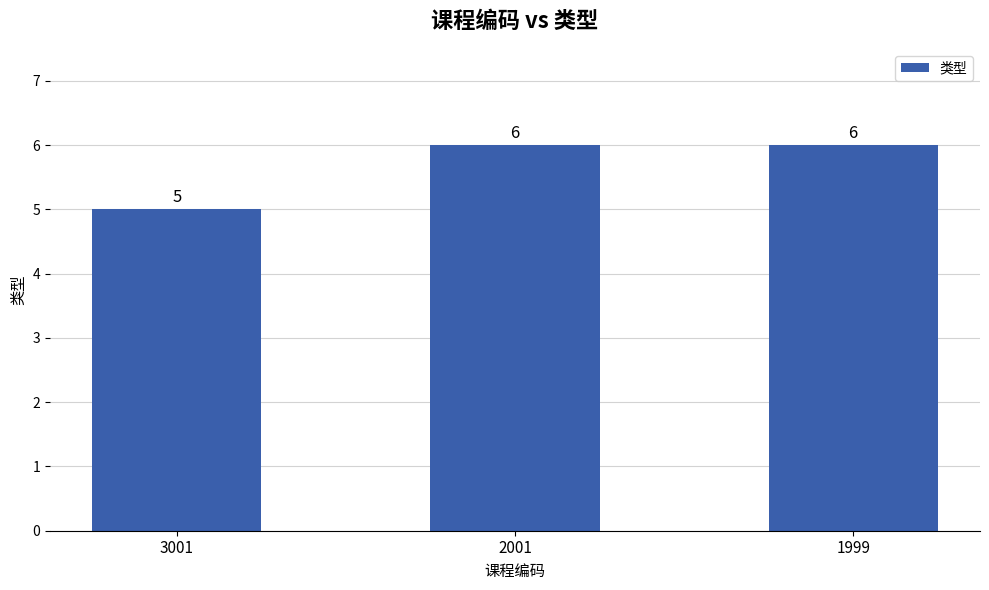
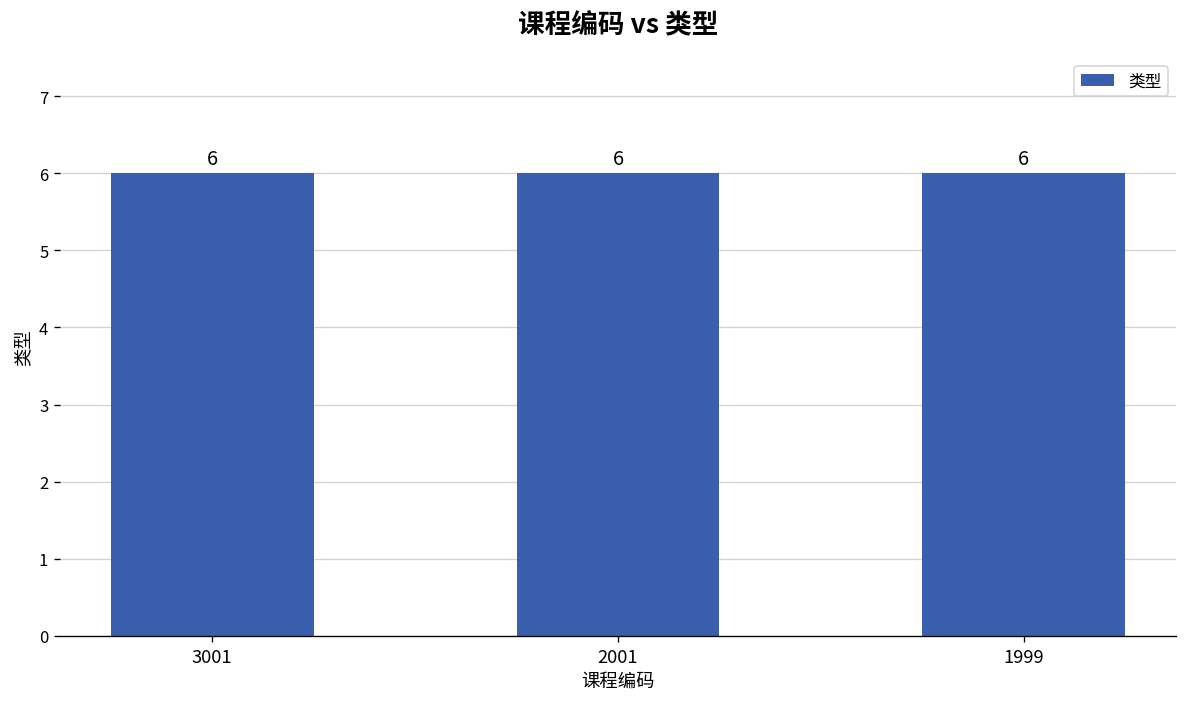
  {
-   "3001": 5,
+   "3001": 6,
    "2001": 6,
    "1999": 6
  }
